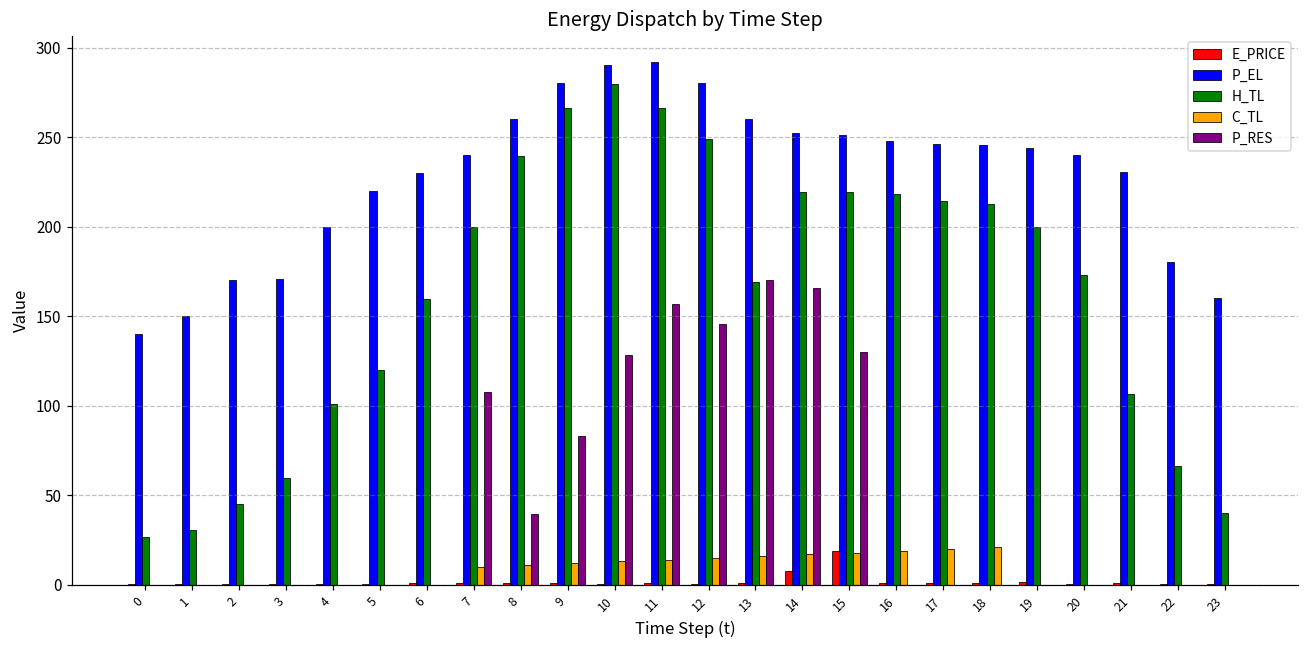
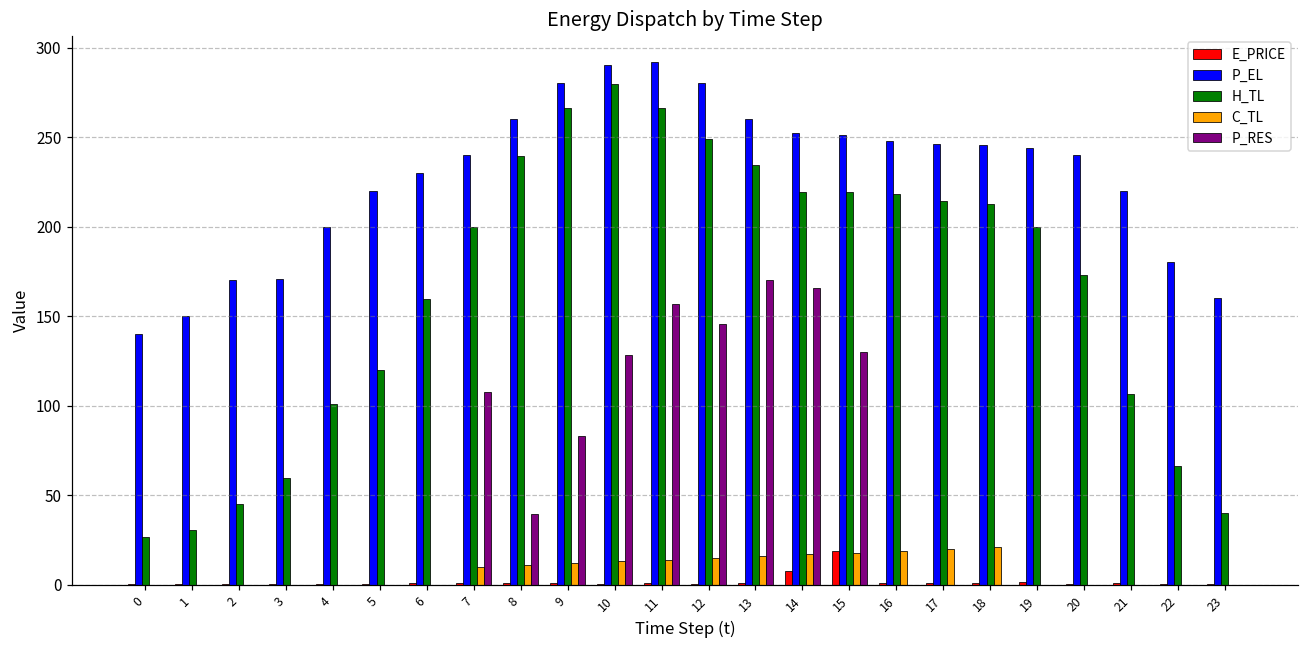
  {
    "E_PRICE": {
      "14": 8,
      "15": 19
    },
    "P_EL": {
      "0": 140,
      "1": 150,
      "2": 170,
      "3": 171,
      "4": 200,
      "5": 220,
      "6": 230,
      "7": 240,
      "8": 260,
      "9": 280,
      "10": 290,
      "11": 292,
      "12": 280,
      "13": 260,
      "14": 252,
      "15": 251,
      "16": 248,
      "17": 246,
      "18": 246,
      "19": 244,
      "20": 240,
-     "21": 231,
+     "21": 220,
      "22": 180,
      "23": 160
    },
    "H_TL": {
      "0": 27,
      "1": 31,
      "2": 45,
      "3": 60,
      "4": 101,
      "5": 120,
      "6": 160,
      "7": 200,
      "8": 239,
      "9": 266,
      "10": 279,
      "11": 266,
      "12": 249,
-     "13": 169,
+     "13": 234,
      "14": 219,
      "15": 219,
      "16": 218,
      "17": 214,
      "18": 213,
      "19": 200,
      "20": 173,
      "21": 106,
      "22": 67,
      "23": 40
    },
    "C_TL": {
      "0": 0,
      "1": 0,
      "2": 0,
      "3": 0,
      "4": 0,
      "5": 0,
      "6": 0,
      "7": 10,
      "8": 11,
      "9": 12,
      "10": 13,
      "11": 14,
      "12": 15,
      "13": 16,
      "14": 17,
      "15": 18,
      "16": 19,
      "17": 20,
      "18": 21,
      "19": 0,
      "20": 0,
      "21": 0,
      "22": 0,
      "23": 0
    },
    "P_RES": {
      "0": 0,
      "1": 0,
      "2": 0,
      "3": 0,
      "4": 0,
      "5": 0,
      "6": 0,
      "7": 108,
      "8": 40,
      "9": 83,
      "10": 128,
      "11": 157,
      "12": 146,
      "13": 170,
      "14": 166,
      "15": 130,
      "16": 0,
      "17": 0,
      "18": 0,
      "19": 0,
      "20": 0,
      "21": 0,
      "22": 0,
      "23": 0
    }
  }
